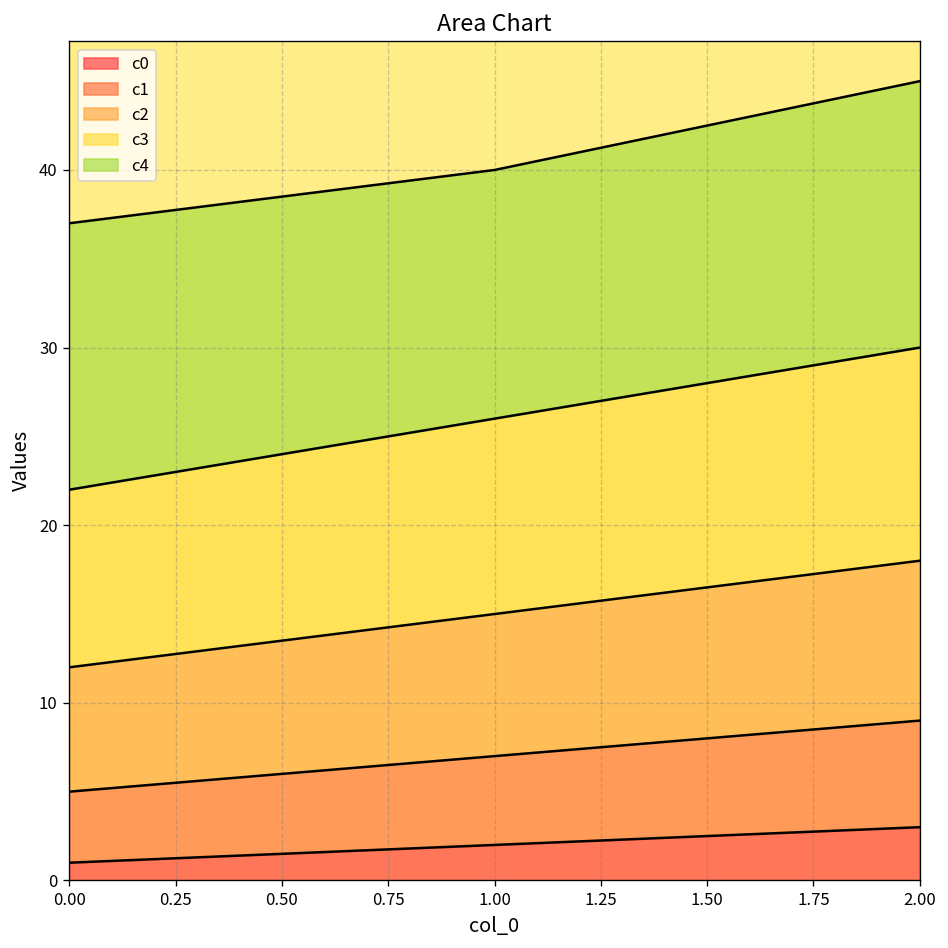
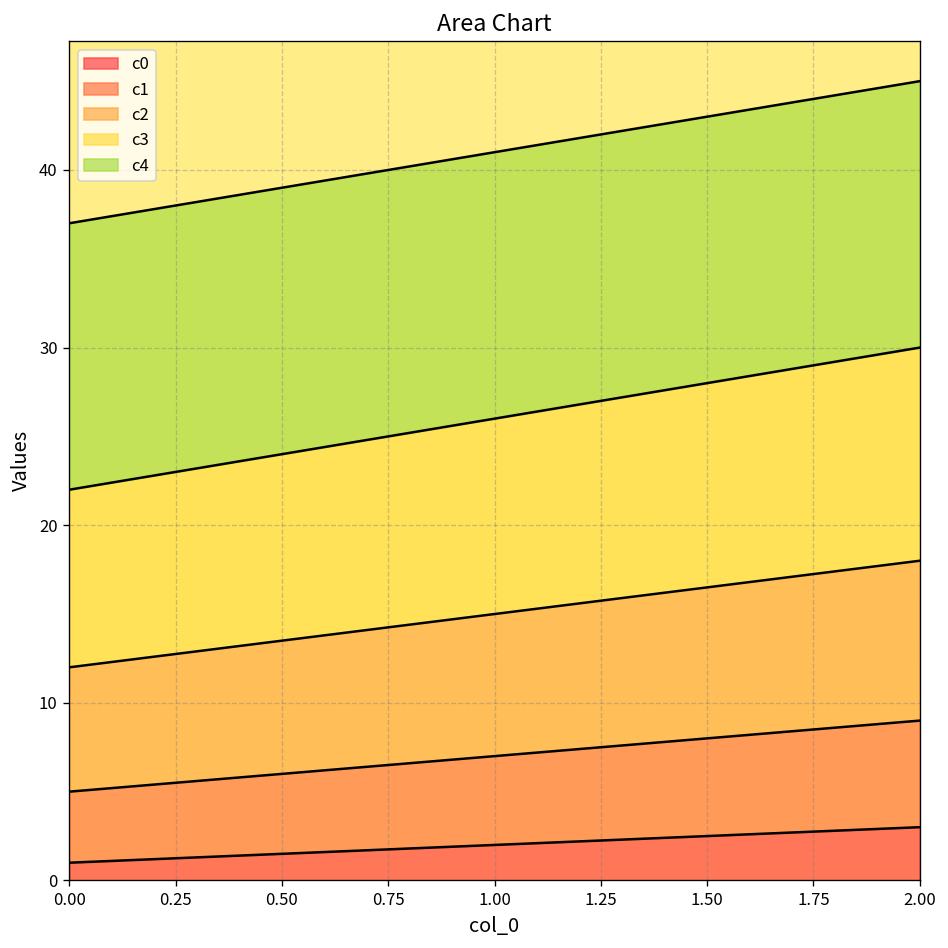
  {
    "c4": {
      "0.00": 15,
-     "1.00": 14,
+     "1.00": 15,
      "2.00": 15
    }
  }
